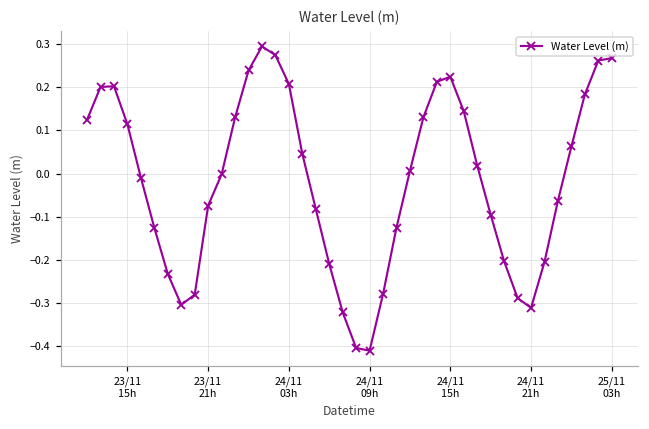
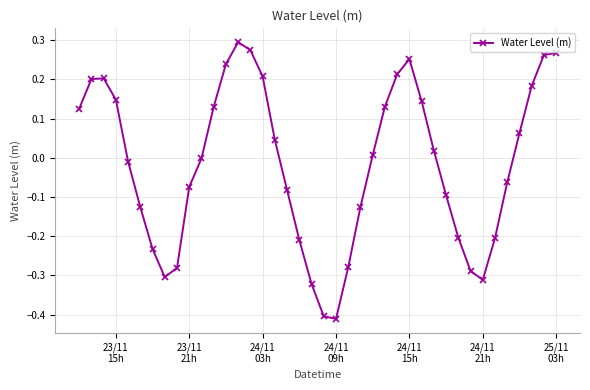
  {
-   "23/11 15h": 0.11,
+   "23/11 15h": 0.15,
    "23/11 21h": -0.07,
    "24/11 03h": 0.21,
    "24/11 09h": -0.41,
-   "24/11 15h": 0.22,
+   "24/11 15h": 0.25,
    "24/11 21h": -0.31,
    "25/11 03h": 0.27
  }
